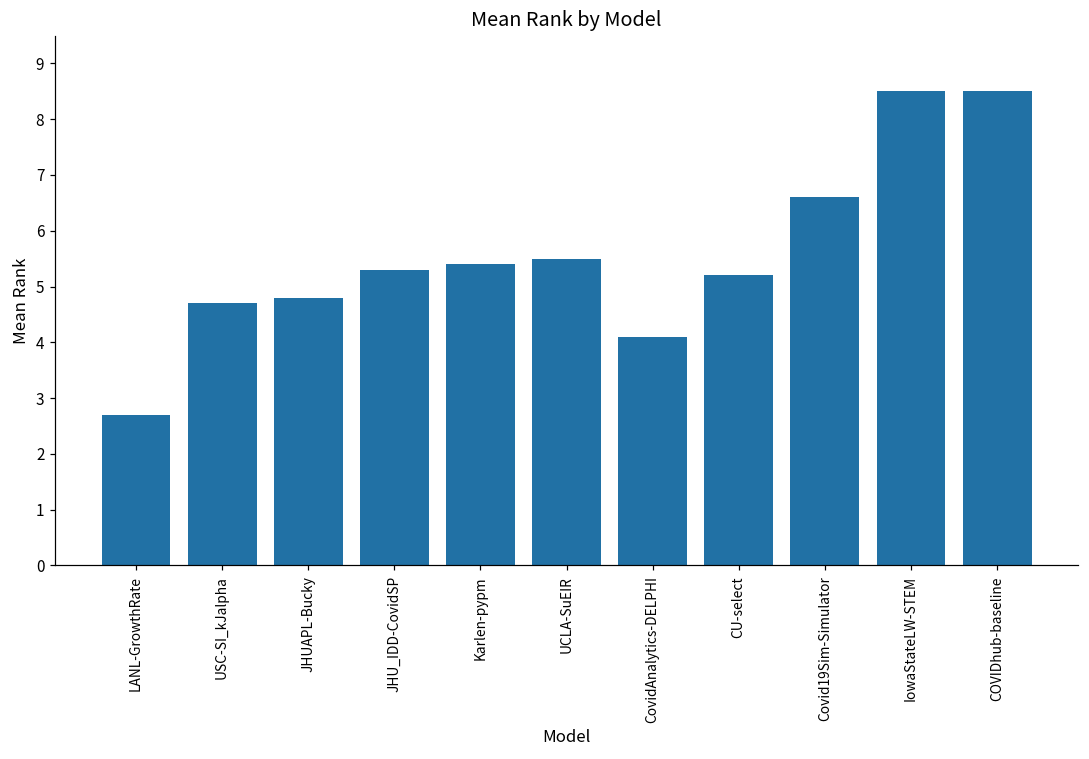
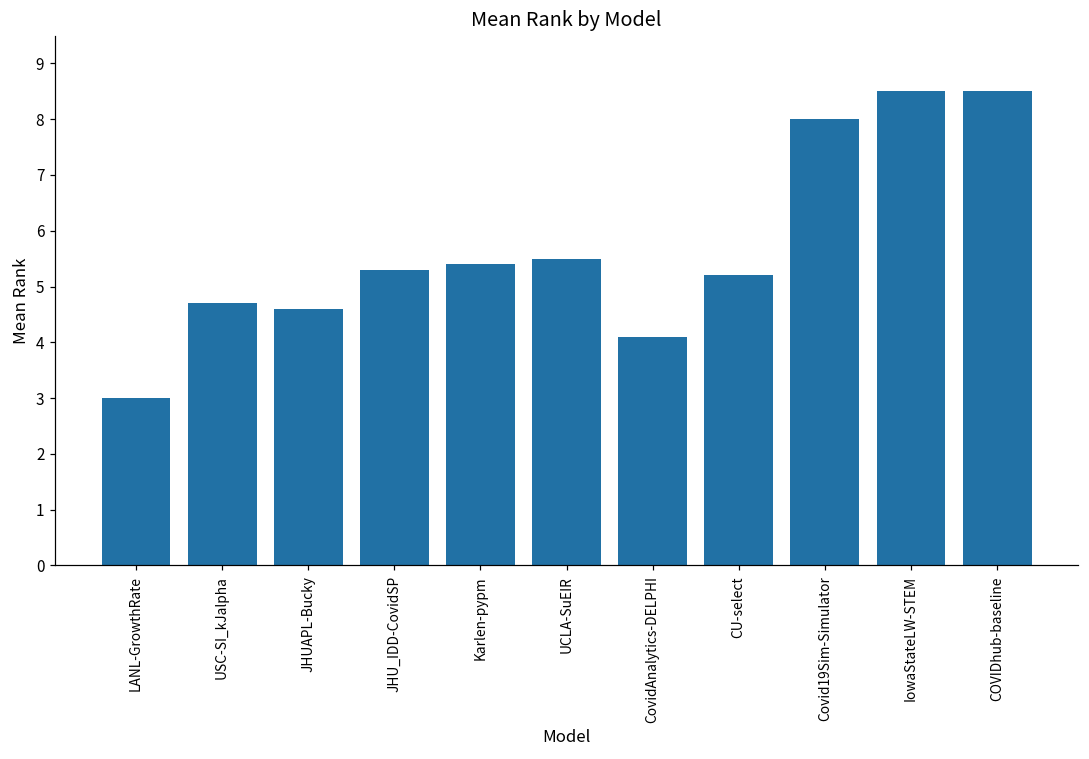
  {
-   "LANL-GrowthRate": 2.7,
+   "LANL-GrowthRate": 3.0,
    "USC-SI_kJalpha": 4.7,
-   "JHUAPL-Bucky": 4.8,
+   "JHUAPL-Bucky": 4.6,
    "JHU_IDD-CovidSP": 5.3,
    "Karlen-pypm": 5.4,
    "UCLA-SuEIR": 5.5,
    "CovidAnalytics-DELPHI": 4.1,
    "CU-select": 5.2,
-   "Covid19Sim-Simulator": 6.6,
+   "Covid19Sim-Simulator": 8.0,
    "IowaStateLW-STEM": 8.5,
    "COVIDhub-baseline": 8.5
  }
